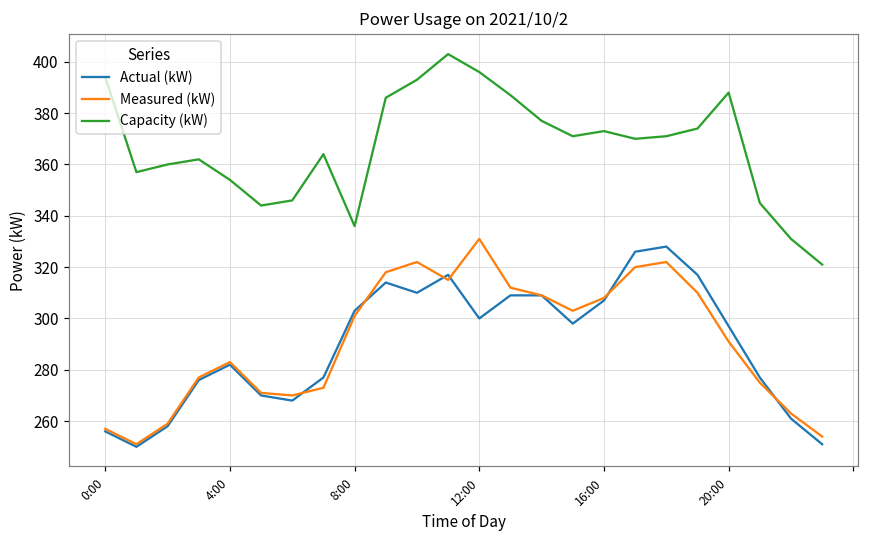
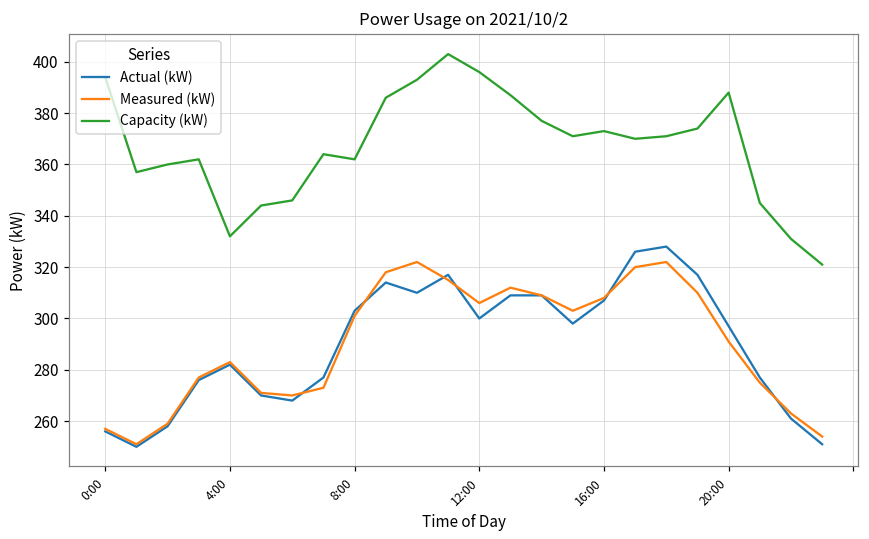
  {
    "Actual (kW)": {
      "8:00": 303,
      "12:00": 300,
      "20:00": 297
    },
    "Measured (kW)": {
      "8:00": 301,
-     "12:00": 331,
+     "12:00": 306,
      "20:00": 291
    },
    "Capacity (kW)": {
-     "4:00": 354,
-     "8:00": 336,
+     "4:00": 332,
+     "8:00": 362,
      "12:00": 396,
      "16:00": 373,
      "20:00": 388
    }
  }
